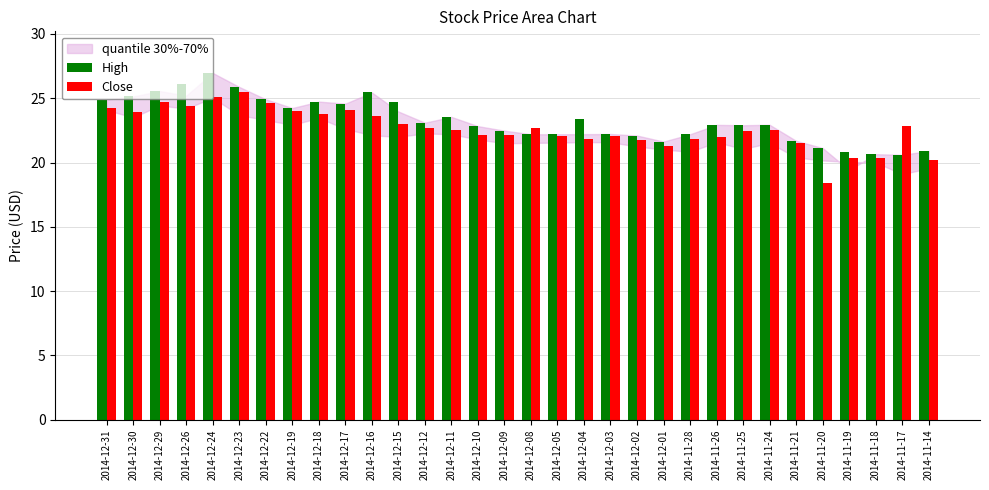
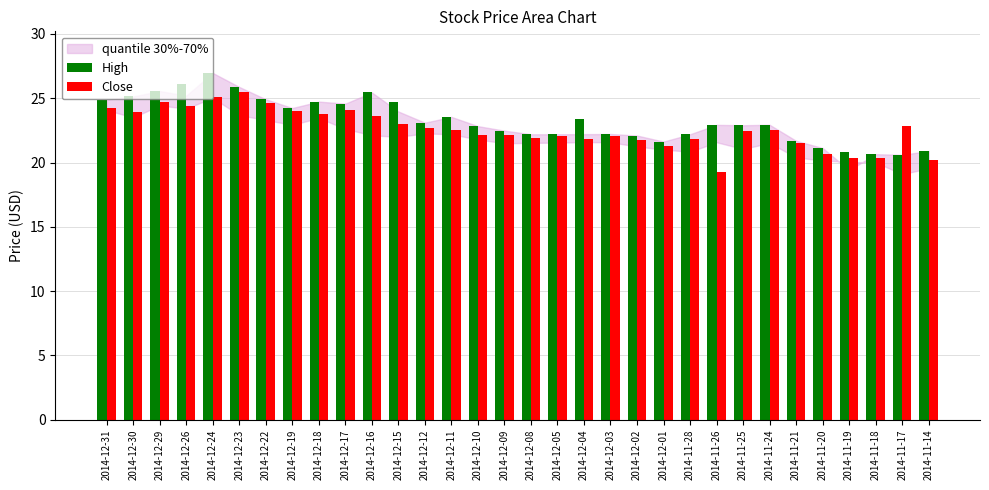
  {
    "High": {
      "2014-12-31": 24.9,
      "2014-12-23": 25.9,
      "2014-12-22": 24.9,
      "2014-12-19": 24.2,
      "2014-12-18": 24.7,
      "2014-12-17": 24.6,
      "2014-12-16": 25.5,
      "2014-12-15": 24.7,
      "2014-12-12": 23.1,
      "2014-12-11": 23.6,
      "2014-12-10": 22.8,
      "2014-12-09": 22.5,
      "2014-12-08": 22.2,
      "2014-12-05": 22.2,
      "2014-12-04": 23.4,
      "2014-12-03": 22.2,
      "2014-12-02": 22.1,
      "2014-12-01": 21.6,
      "2014-11-28": 22.2,
      "2014-11-26": 22.9,
      "2014-11-25": 22.9,
      "2014-11-24": 22.9,
      "2014-11-21": 21.7,
      "2014-11-20": 21.1,
      "2014-11-19": 20.8,
      "2014-11-18": 20.7,
      "2014-11-17": 20.6,
      "2014-11-14": 20.9
    },
    "Close": {
      "2014-12-31": 24.2,
      "2014-12-30": 24.0,
      "2014-12-29": 24.7,
      "2014-12-26": 24.4,
      "2014-12-24": 25.1,
      "2014-12-23": 25.5,
      "2014-12-22": 24.7,
      "2014-12-19": 24.0,
      "2014-12-18": 23.8,
      "2014-12-17": 24.1,
      "2014-12-16": 23.7,
      "2014-12-15": 23.0,
      "2014-12-12": 22.7,
      "2014-12-11": 22.5,
      "2014-12-10": 22.2,
      "2014-12-09": 22.2,
-     "2014-12-08": 22.7,
+     "2014-12-08": 21.9,
      "2014-12-05": 22.1,
      "2014-12-04": 21.8,
      "2014-12-03": 22.1,
      "2014-12-02": 21.8,
      "2014-12-01": 21.3,
      "2014-11-28": 21.8,
-     "2014-11-26": 22.0,
+     "2014-11-26": 19.3,
      "2014-11-25": 22.5,
      "2014-11-24": 22.5,
      "2014-11-21": 21.5,
-     "2014-11-20": 18.4,
+     "2014-11-20": 20.7,
      "2014-11-19": 20.4,
      "2014-11-18": 20.4,
      "2014-11-17": 22.8,
      "2014-11-14": 20.2
    }
  }
